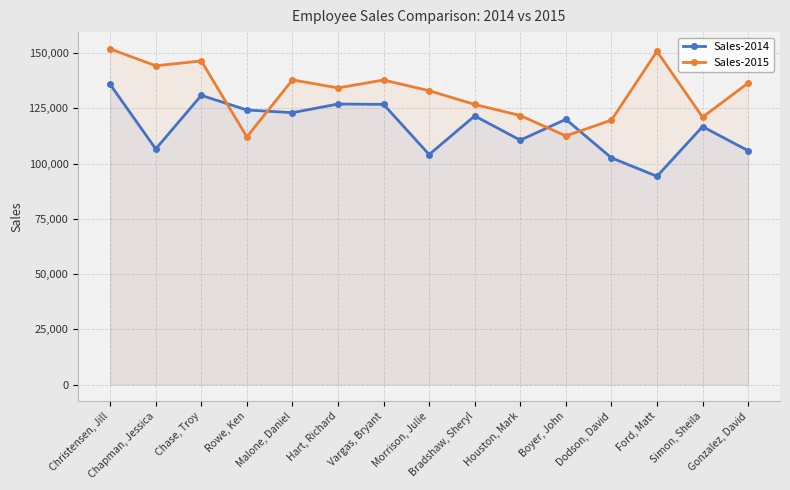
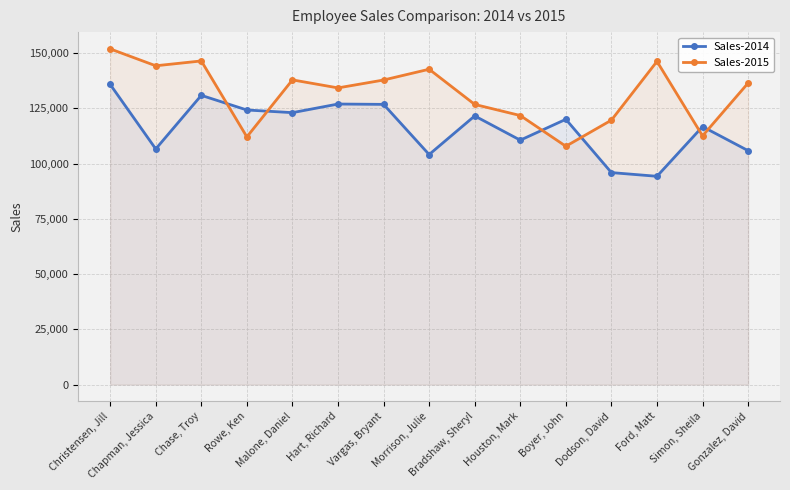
  {
    "Sales-2014": {
      "Christensen, Jill": "136,000",
      "Chapman, Jessica": "107,000",
      "Chase, Troy": "131,000",
      "Rowe, Ken": "124,000",
      "Malone, Daniel": "123,000",
      "Hart, Richard": "127,000",
      "Vargas, Bryant": "127,000",
      "Morrison, Julie": "104,000",
      "Bradshaw, Sheryl": "122,000",
      "Houston, Mark": "111,000",
      "Boyer, John": "120,000",
-     "Dodson, David": "103,000",
+     "Dodson, David": "96,000",
      "Ford, Matt": "94,000",
      "Simon, Sheila": "117,000",
      "Gonzalez, David": "106,000"
    },
    "Sales-2015": {
      "Christensen, Jill": "152,000",
      "Chapman, Jessica": "144,000",
      "Chase, Troy": "146,000",
      "Rowe, Ken": "112,000",
      "Malone, Daniel": "138,000",
      "Hart, Richard": "134,000",
      "Vargas, Bryant": "138,000",
-     "Morrison, Julie": "133,000",
+     "Morrison, Julie": "143,000",
      "Bradshaw, Sheryl": "127,000",
      "Houston, Mark": "122,000",
-     "Boyer, John": "113,000",
+     "Boyer, John": "108,000",
      "Dodson, David": "120,000",
-     "Ford, Matt": "151,000",
-     "Simon, Sheila": "121,000",
+     "Ford, Matt": "146,000",
+     "Simon, Sheila": "113,000",
      "Gonzalez, David": "136,000"
    }
  }
